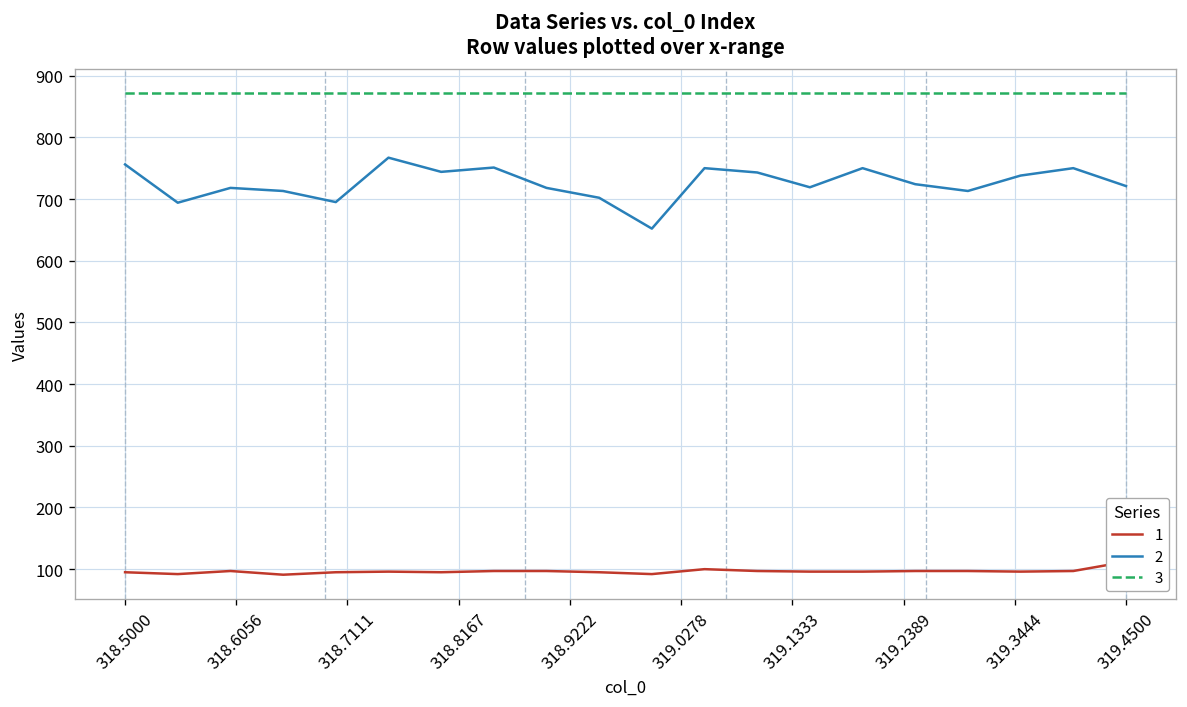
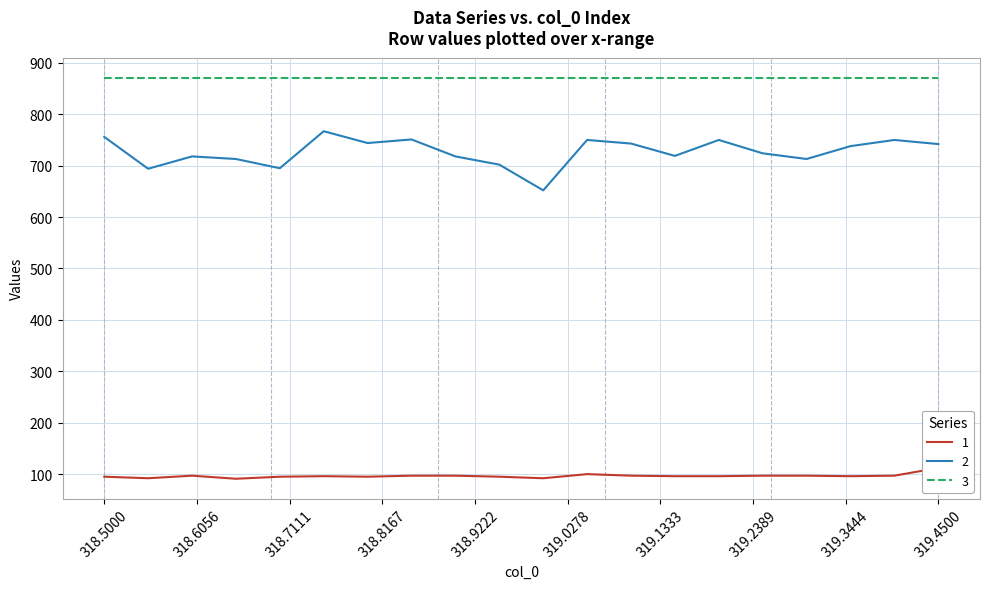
  {
    "1": {
      "318.5000": 100
    },
    "2": {
      "318.5000": 760,
-     "319.4500": 720
+     "319.4500": 740
    },
    "3": {
      "318.5000": 870,
      "319.4500": 870
    }
  }
